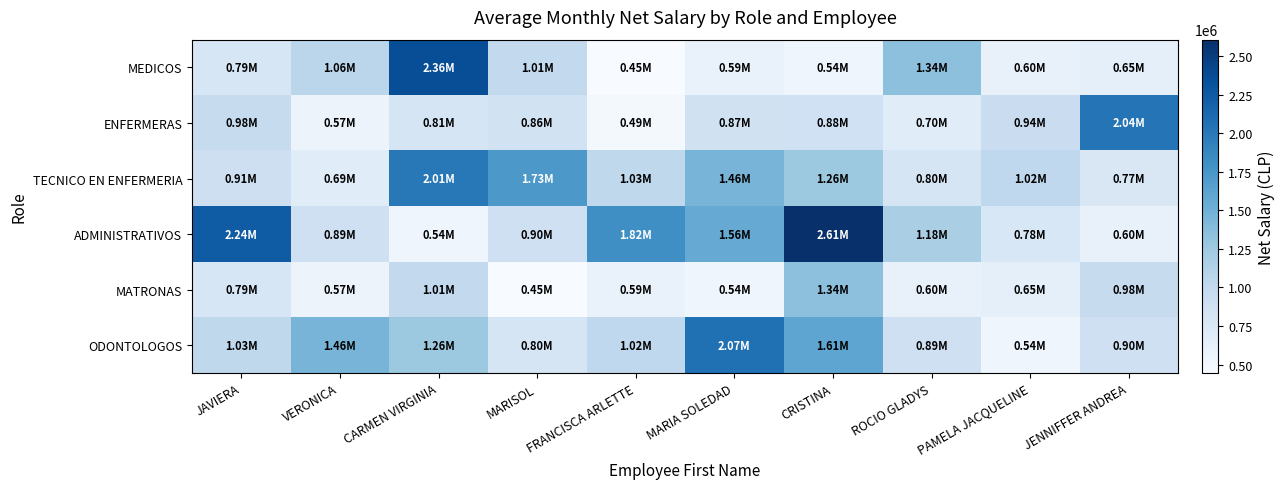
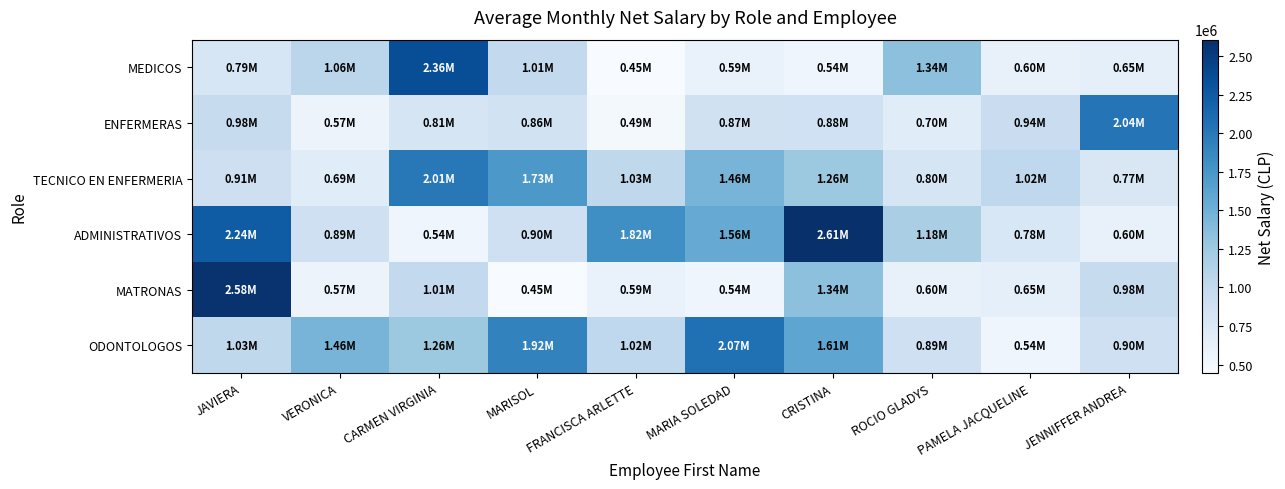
  {
    "MEDICOS": {
      "JAVIERA": "0.79M",
      "VERONICA": "1.06M",
      "CARMEN VIRGINIA": "2.36M",
      "MARISOL": "1.01M",
      "FRANCISCA ARLETTE": "0.45M",
      "MARIA SOLEDAD": "0.59M",
      "CRISTINA": "0.54M",
      "ROCIO GLADYS": "1.34M",
      "PAMELA JACQUELINE": "0.60M",
      "JENNIFFER ANDREA": "0.65M"
    },
    "ENFERMERAS": {
      "JAVIERA": "0.98M",
      "VERONICA": "0.57M",
      "CARMEN VIRGINIA": "0.81M",
      "MARISOL": "0.86M",
      "FRANCISCA ARLETTE": "0.49M",
      "MARIA SOLEDAD": "0.87M",
      "CRISTINA": "0.88M",
      "ROCIO GLADYS": "0.70M",
      "PAMELA JACQUELINE": "0.94M",
      "JENNIFFER ANDREA": "2.04M"
    },
    "TECNICO EN ENFERMERIA": {
      "JAVIERA": "0.91M",
      "VERONICA": "0.69M",
      "CARMEN VIRGINIA": "2.01M",
      "MARISOL": "1.73M",
      "FRANCISCA ARLETTE": "1.03M",
      "MARIA SOLEDAD": "1.46M",
      "CRISTINA": "1.26M",
      "ROCIO GLADYS": "0.80M",
      "PAMELA JACQUELINE": "1.02M",
      "JENNIFFER ANDREA": "0.77M"
    },
    "ADMINISTRATIVOS": {
      "JAVIERA": "2.24M",
      "VERONICA": "0.89M",
      "CARMEN VIRGINIA": "0.54M",
      "MARISOL": "0.90M",
      "FRANCISCA ARLETTE": "1.82M",
      "MARIA SOLEDAD": "1.56M",
      "CRISTINA": "2.61M",
      "ROCIO GLADYS": "1.18M",
      "PAMELA JACQUELINE": "0.78M",
      "JENNIFFER ANDREA": "0.60M"
    },
    "MATRONAS": {
-     "JAVIERA": "0.79M",
+     "JAVIERA": "2.58M",
      "VERONICA": "0.57M",
      "CARMEN VIRGINIA": "1.01M",
      "MARISOL": "0.45M",
      "FRANCISCA ARLETTE": "0.59M",
      "MARIA SOLEDAD": "0.54M",
      "CRISTINA": "1.34M",
      "ROCIO GLADYS": "0.60M",
      "PAMELA JACQUELINE": "0.65M",
      "JENNIFFER ANDREA": "0.98M"
    },
    "ODONTOLOGOS": {
      "JAVIERA": "1.03M",
      "VERONICA": "1.46M",
      "CARMEN VIRGINIA": "1.26M",
-     "MARISOL": "0.80M",
+     "MARISOL": "1.92M",
      "FRANCISCA ARLETTE": "1.02M",
      "MARIA SOLEDAD": "2.07M",
      "CRISTINA": "1.61M",
      "ROCIO GLADYS": "0.89M",
      "PAMELA JACQUELINE": "0.54M",
      "JENNIFFER ANDREA": "0.90M"
    }
  }
